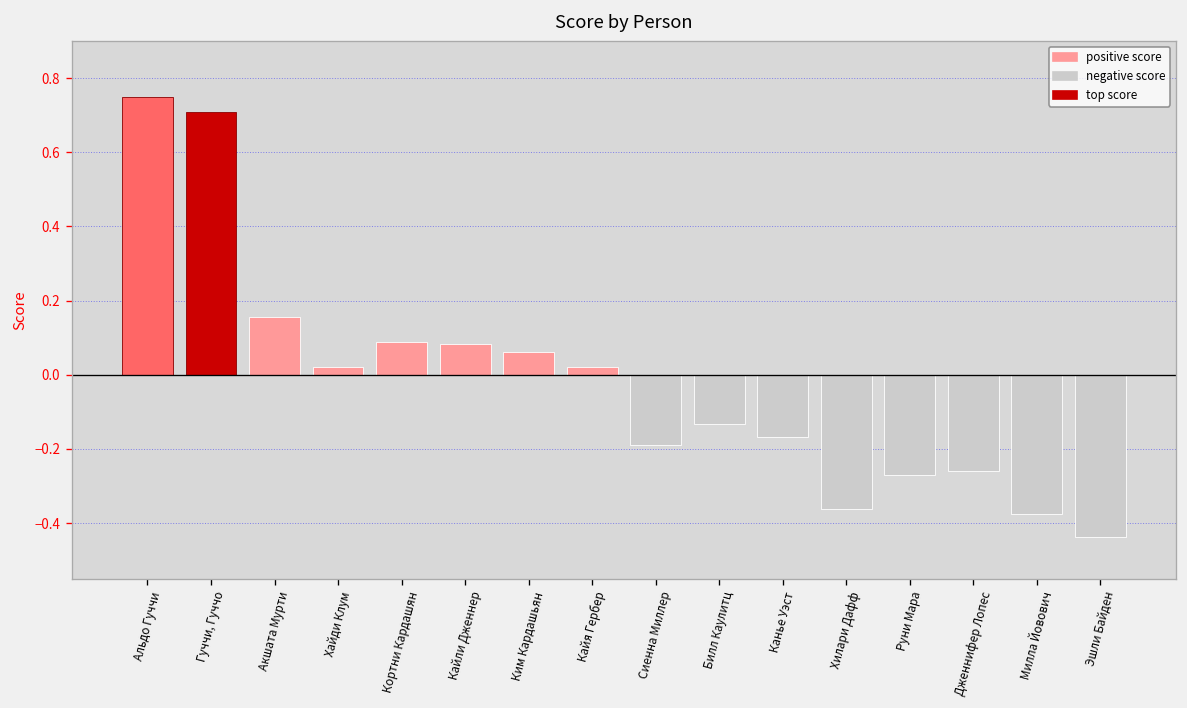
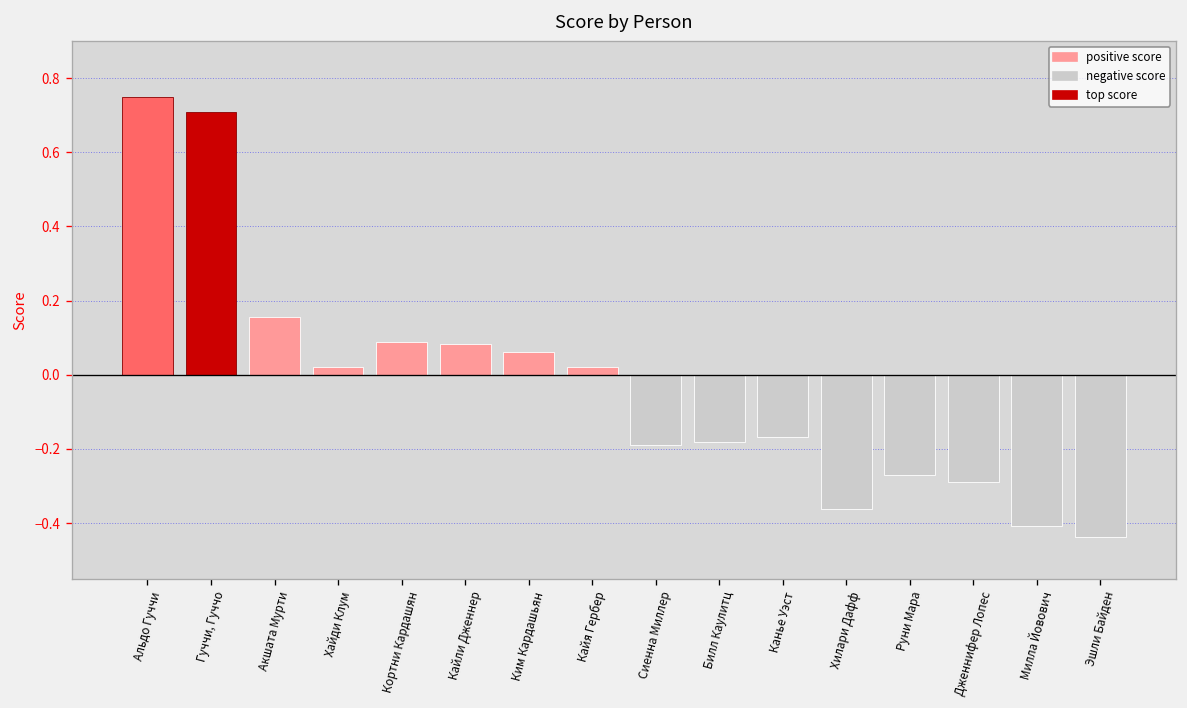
  {
    "Альдо Гуччи": 0.75,
    "Гуччи, Гуччо": 0.71,
    "Акшата Мурти": 0.16,
    "Хайди Клум": 0.02,
    "Кортни Кардашян": 0.09,
    "Кайли Дженнер": 0.08,
    "Ким Кардашьян": 0.06,
    "Кайя Гербер": 0.02,
    "Сиенна Миллер": -0.19,
-   "Билл Каулитц": -0.13,
+   "Билл Каулитц": -0.18,
    "Канье Уэст": -0.17,
    "Хилари Дафф": -0.36,
    "Руни Мара": -0.27,
-   "Дженнифер Лопес": -0.26,
-   "Милла Йовович": -0.38,
+   "Дженнифер Лопес": -0.29,
+   "Милла Йовович": -0.41,
    "Эшли Байден": -0.44
  }
